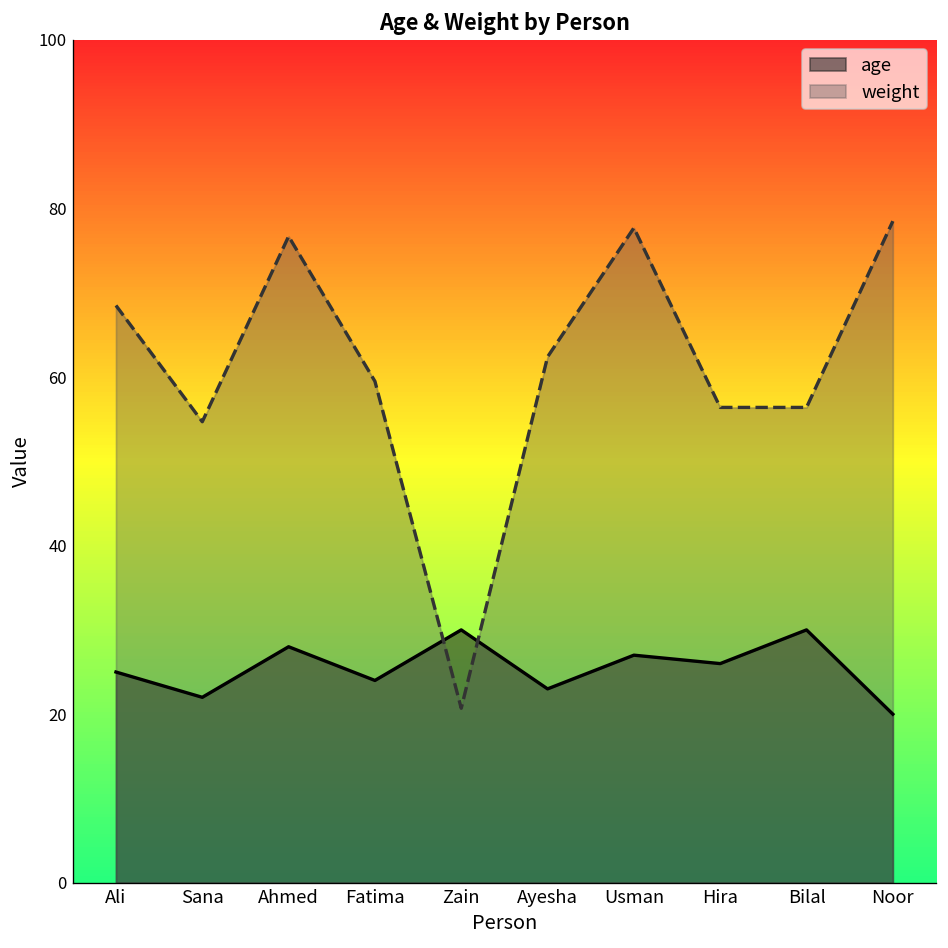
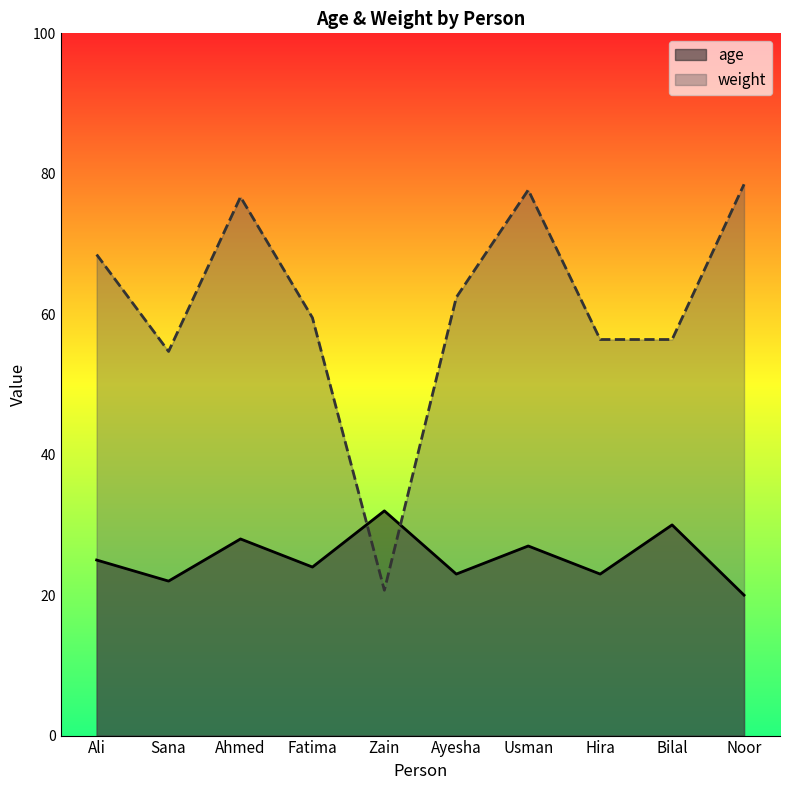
  {
    "age": {
      "Ali": 25,
      "Sana": 22,
      "Ahmed": 28,
      "Fatima": 24,
-     "Zain": 30,
+     "Zain": 32,
      "Ayesha": 23,
      "Usman": 27,
-     "Hira": 26,
+     "Hira": 23,
      "Bilal": 30,
      "Noor": 20
    },
    "weight": {
      "Ali": 69,
      "Sana": 55,
      "Ahmed": 77,
      "Fatima": 60,
      "Zain": 21,
      "Ayesha": 62,
      "Usman": 78,
      "Hira": 56,
      "Bilal": 56,
      "Noor": 79
    }
  }
